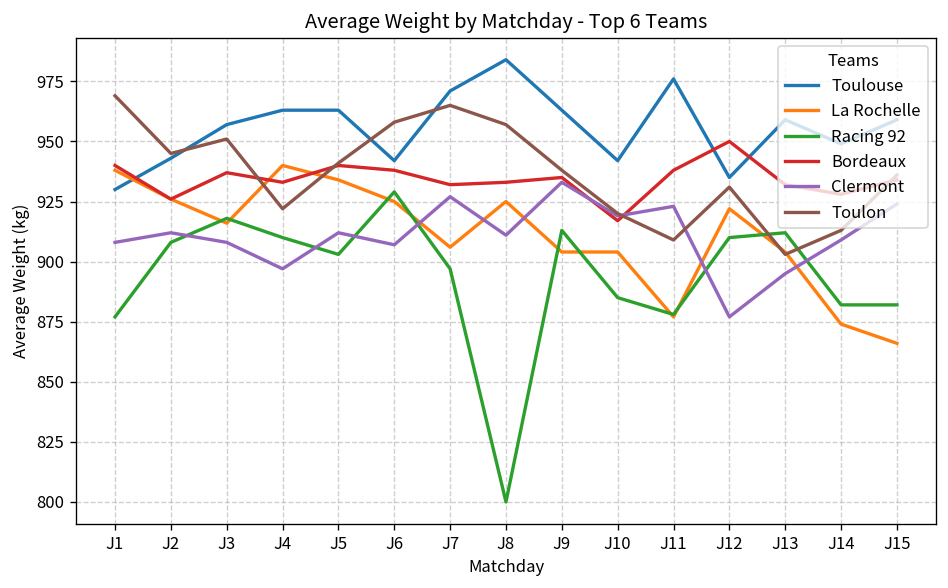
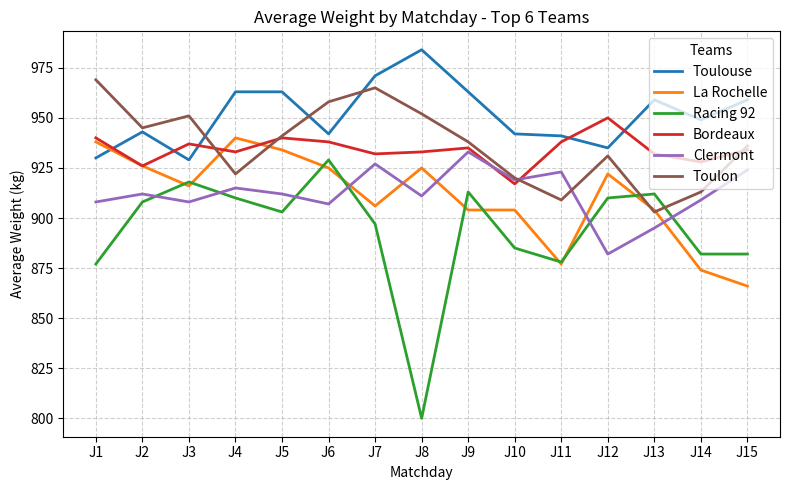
  {
    "Toulouse": {
      "J1": 930,
      "J2": 943,
-     "J3": 957,
+     "J3": 929,
      "J4": 963,
      "J5": 963,
      "J6": 942,
      "J7": 971,
      "J8": 984,
      "J9": 963,
      "J10": 942,
-     "J11": 976,
+     "J11": 941,
      "J12": 935
    },
    "La Rochelle": {
      "J1": 938,
      "J3": 916,
      "J4": 940,
      "J5": 934,
      "J6": 925,
      "J7": 906,
      "J8": 925,
      "J9": 904,
      "J10": 904,
      "J12": 922,
      "J14": 874,
      "J15": 866
    },
    "Racing 92": {
      "J1": 877,
      "J2": 908,
      "J3": 918,
      "J4": 910,
      "J5": 903,
      "J6": 929,
      "J7": 897,
      "J8": 800,
      "J9": 913,
      "J10": 885,
      "J12": 910,
      "J13": 912,
      "J14": 882,
      "J15": 882
    },
    "Bordeaux": {
      "J1": 940,
      "J3": 937,
      "J4": 933,
      "J6": 938,
      "J7": 932,
      "J8": 933,
      "J9": 935,
      "J10": 917,
      "J11": 938,
      "J12": 950
    },
    "Clermont": {
      "J1": 908,
      "J2": 912,
      "J3": 908,
-     "J4": 897,
+     "J4": 915,
      "J5": 912,
      "J6": 907,
      "J7": 927,
      "J8": 911,
      "J9": 933,
      "J11": 923,
-     "J12": 877,
+     "J12": 882,
      "J13": 895,
      "J14": 909
    },
    "Toulon": {
      "J1": 969,
      "J2": 945,
      "J3": 951,
      "J4": 922,
      "J6": 958,
      "J7": 965,
-     "J8": 957,
+     "J8": 952,
      "J9": 938,
      "J11": 909,
      "J12": 931,
      "J14": 913
    }
  }
